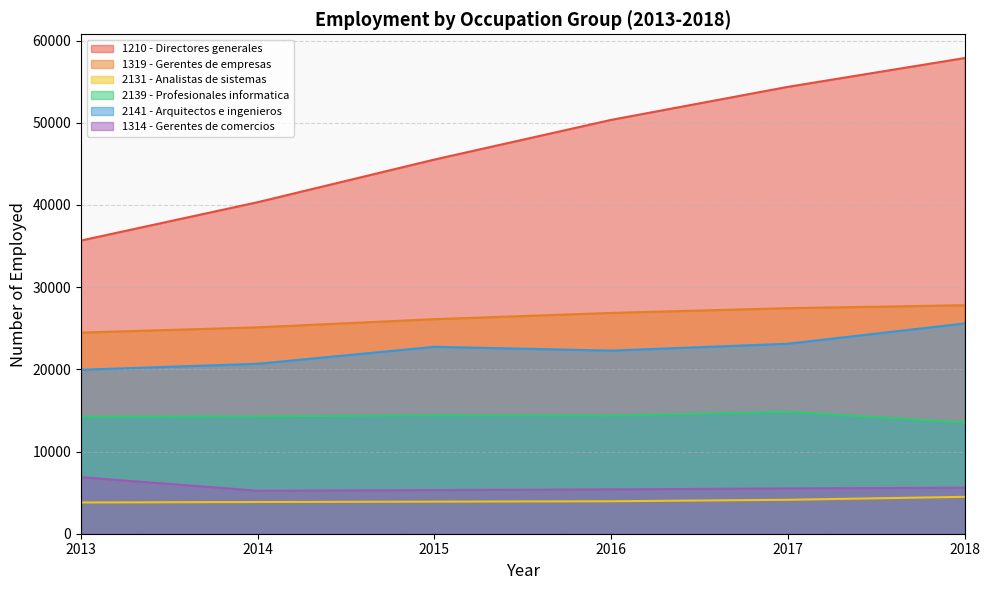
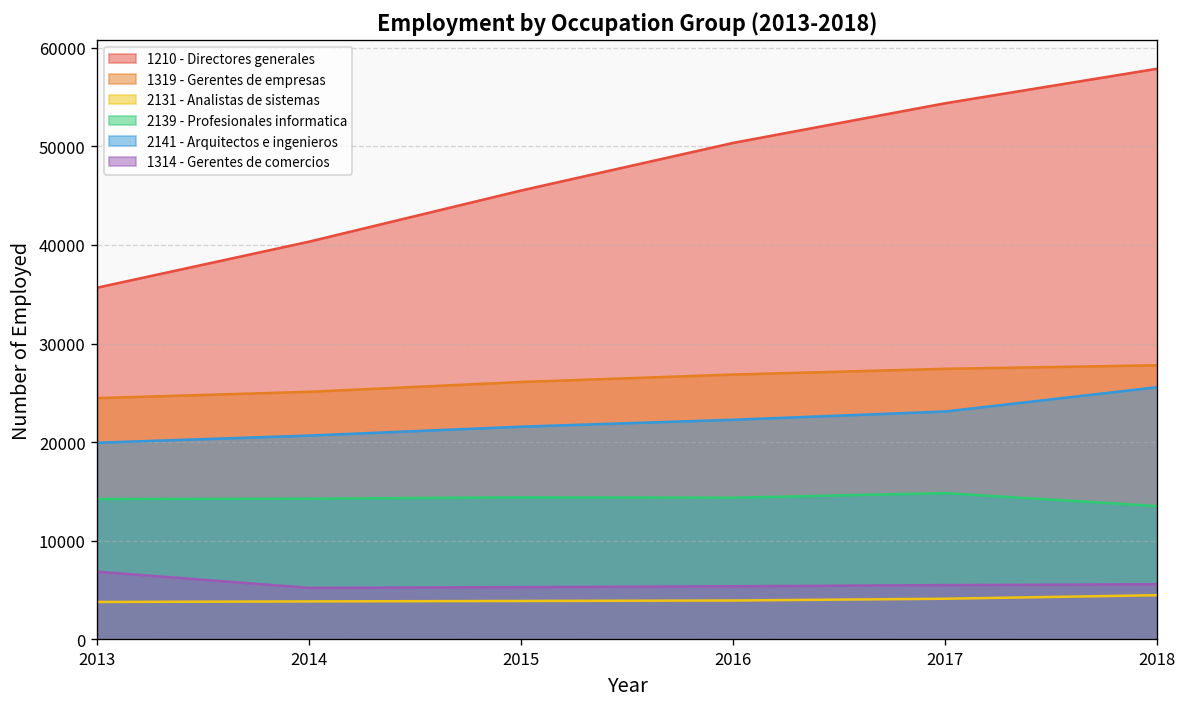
  {
    "2139 - Profesionales informatica": {
      "2013": 14000,
      "2014": 14000,
      "2015": 14000,
      "2016": 14000,
      "2017": 15000,
      "2018": 14000
    },
    "2141 - Arquitectos e ingenieros": {
      "2013": 20000,
      "2014": 21000,
-     "2015": 23000,
+     "2015": 22000,
      "2016": 22000,
      "2017": 23000,
      "2018": 26000
    },
    "1314 - Gerentes de comercios": {
      "2013": 7000,
      "2014": 5000,
      "2015": 5000,
      "2016": 5000,
      "2017": 6000,
      "2018": 6000
    }
  }
